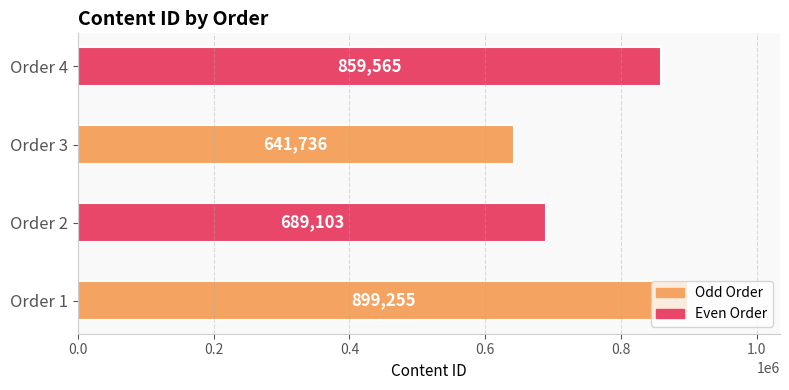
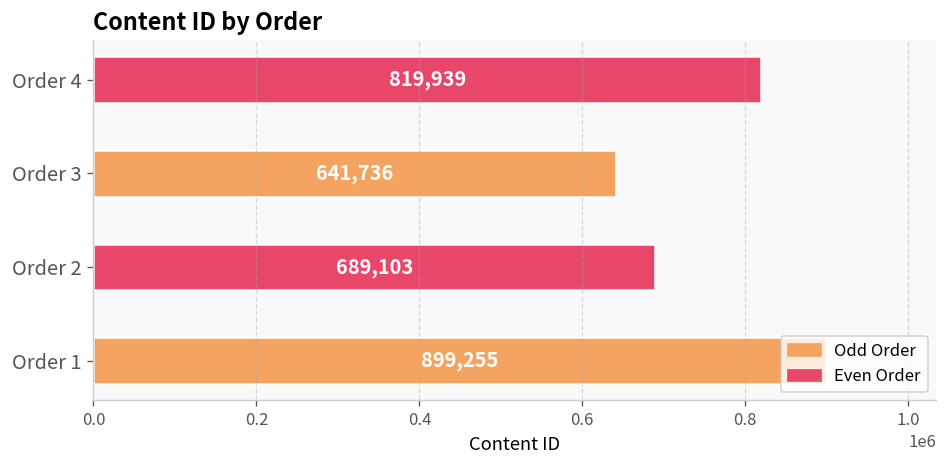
  {
-   "Order 4": "859,565",
+   "Order 4": "819,939",
    "Order 3": "641,736",
    "Order 2": "689,103"
  }
